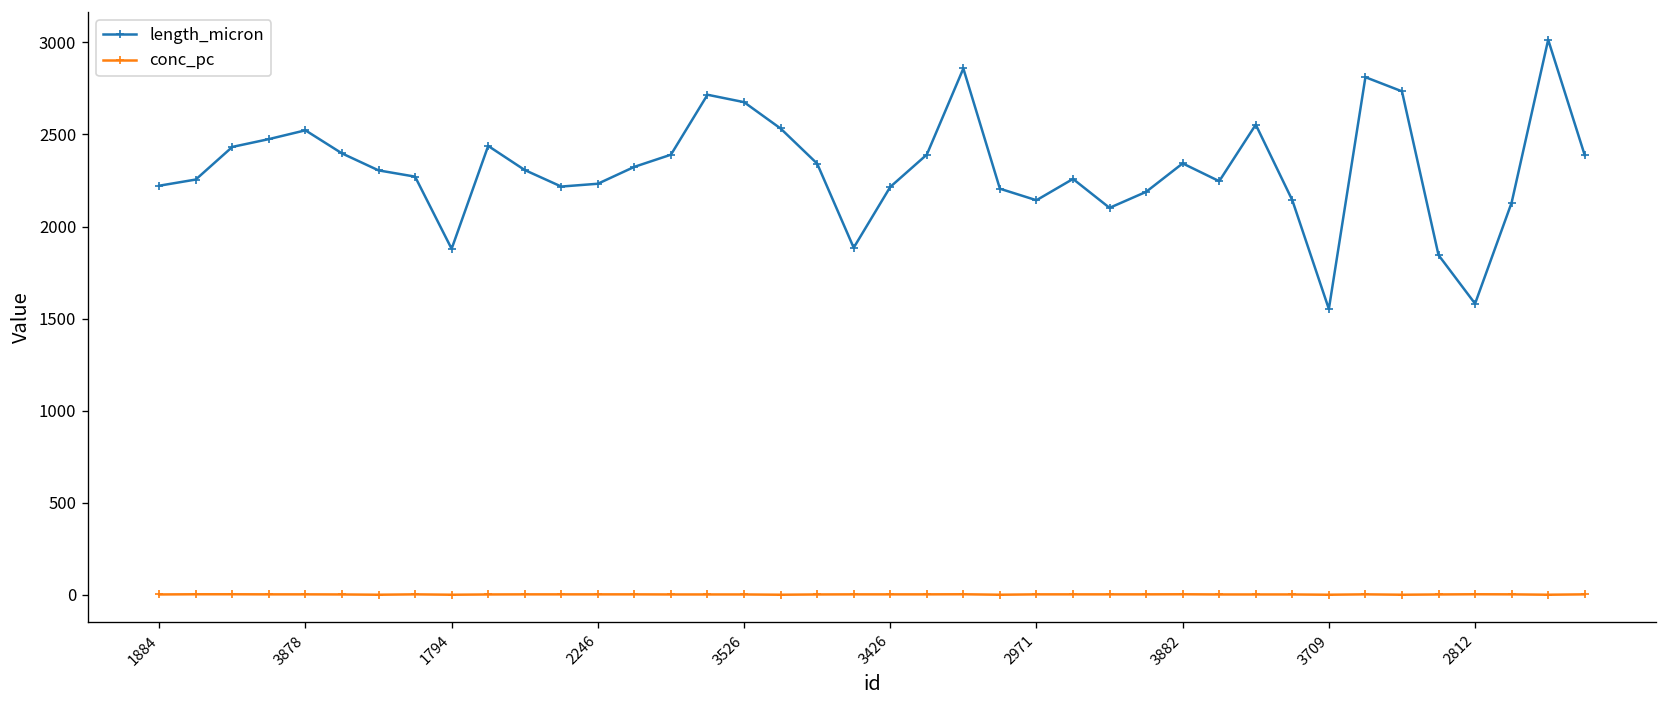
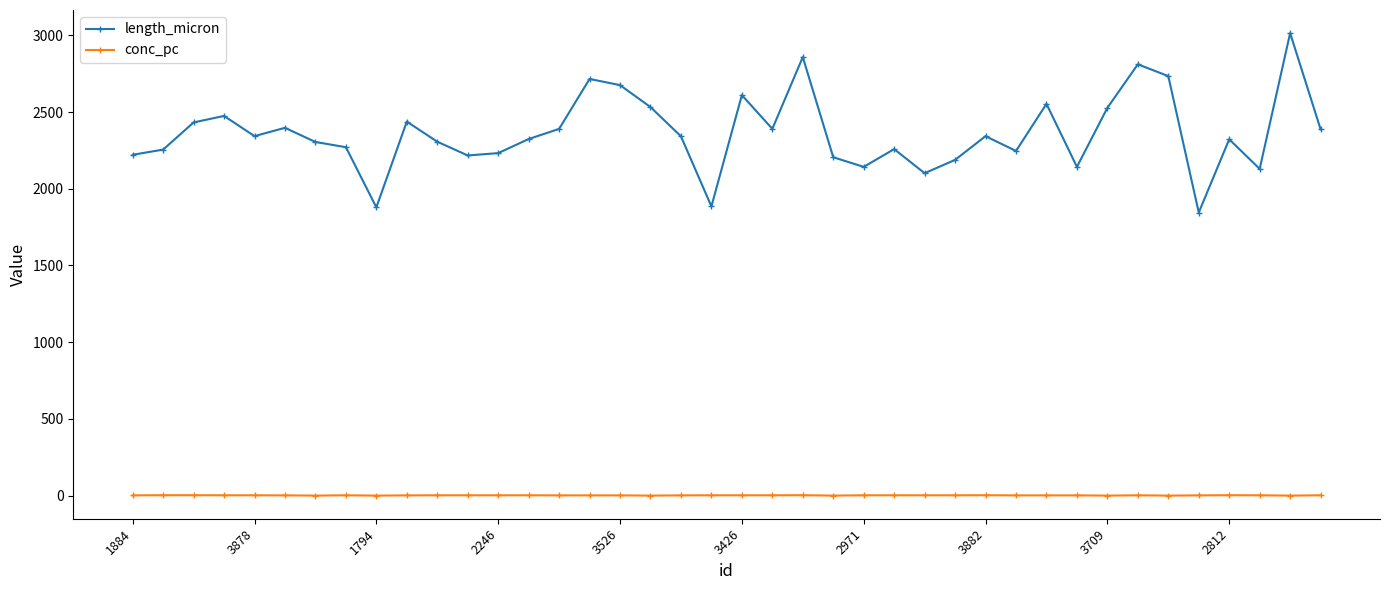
  {
    "length_micron": {
      "1884": 2220,
-     "3878": 2520,
+     "3878": 2340,
      "1794": 1880,
      "2246": 2230,
      "3526": 2680,
-     "3426": 2220,
+     "3426": 2610,
      "2971": 2140,
      "3882": 2340,
-     "3709": 1550,
-     "2812": 1580
+     "3709": 2530,
+     "2812": 2320
    },
    "conc_pc": {
      "1884": 0,
      "3878": 0,
      "1794": 0,
      "2246": 0,
      "3526": 0,
      "3426": 0,
      "2971": 0,
      "3882": 0,
      "3709": 0,
      "2812": 0
    }
  }
